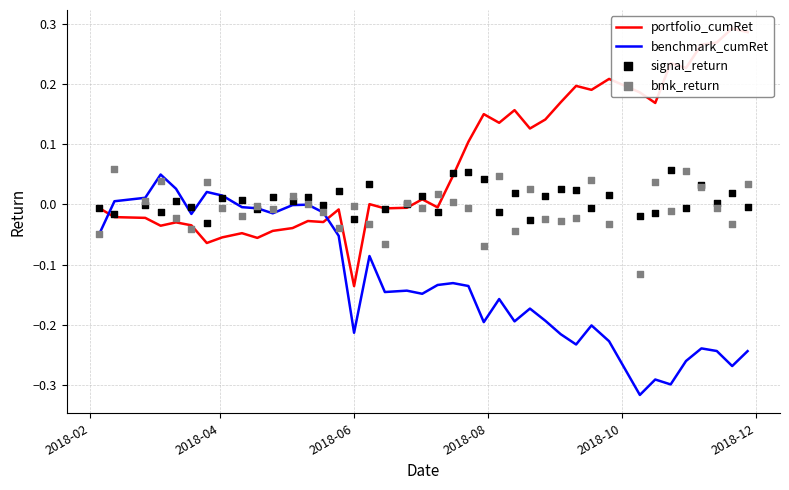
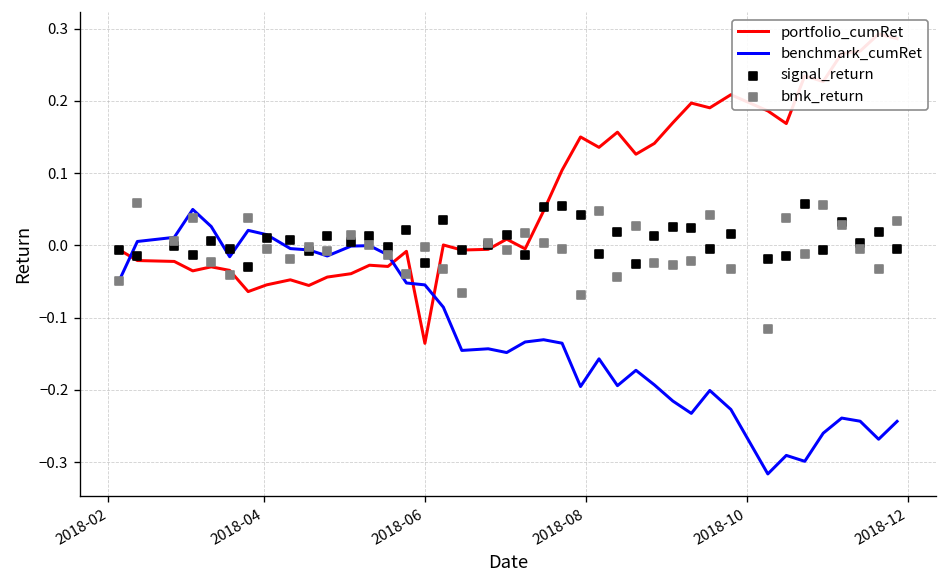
  {
    "portfolio_cumRet": {
      "2018-06": -0.14
    },
    "benchmark_cumRet": {
-     "2018-06": -0.21
+     "2018-06": -0.05
    }
  }
